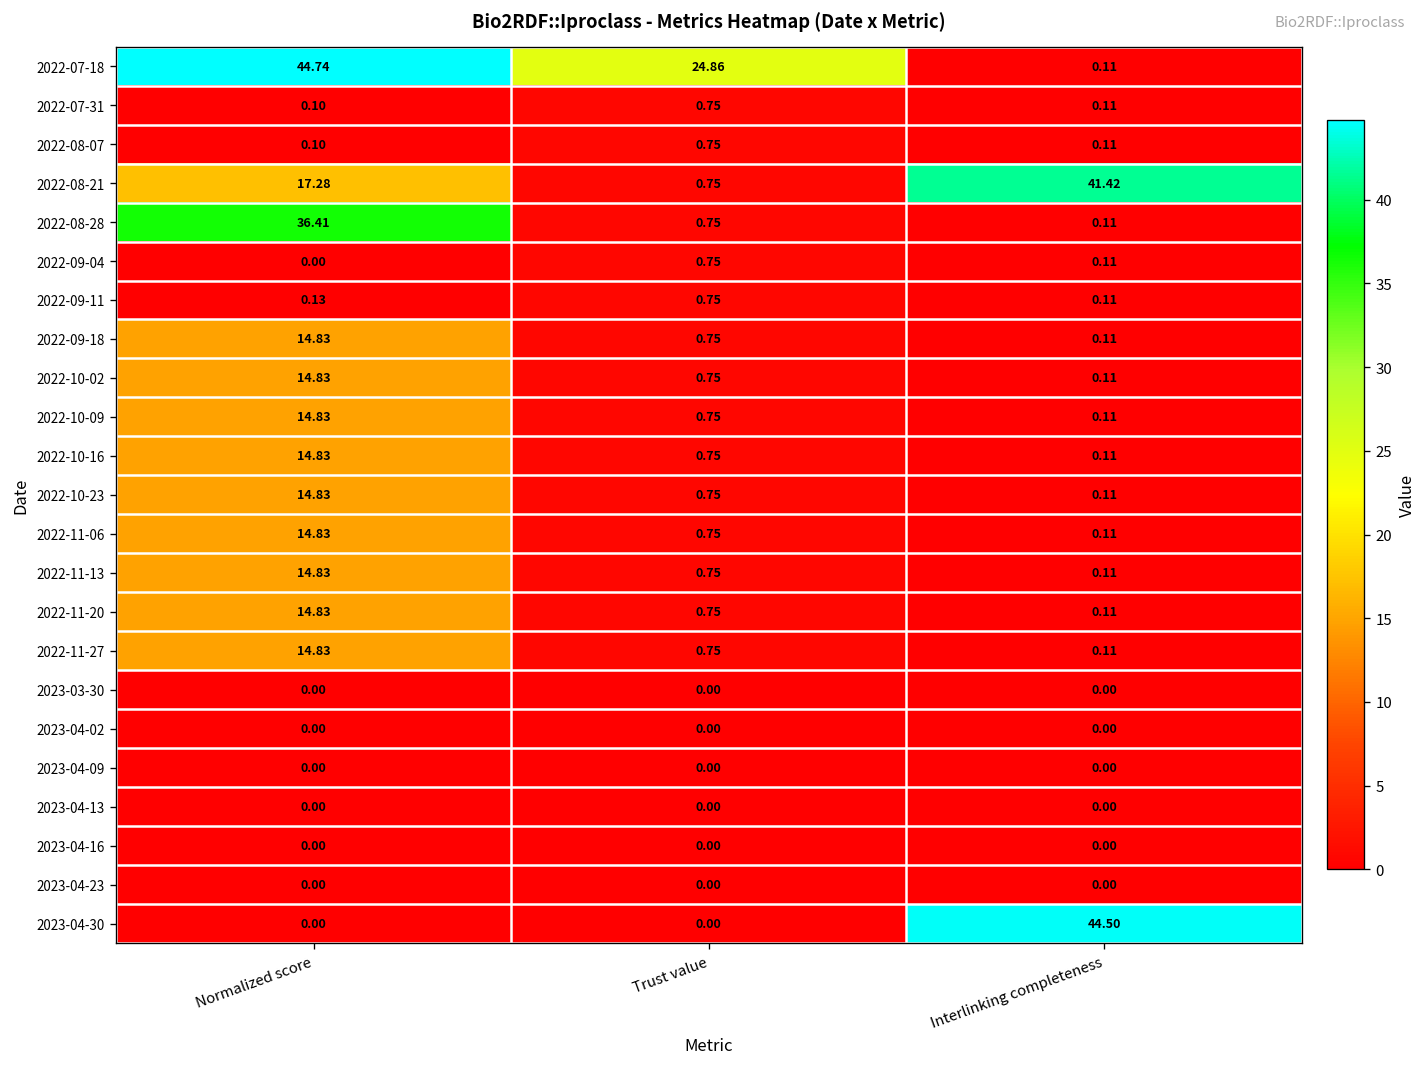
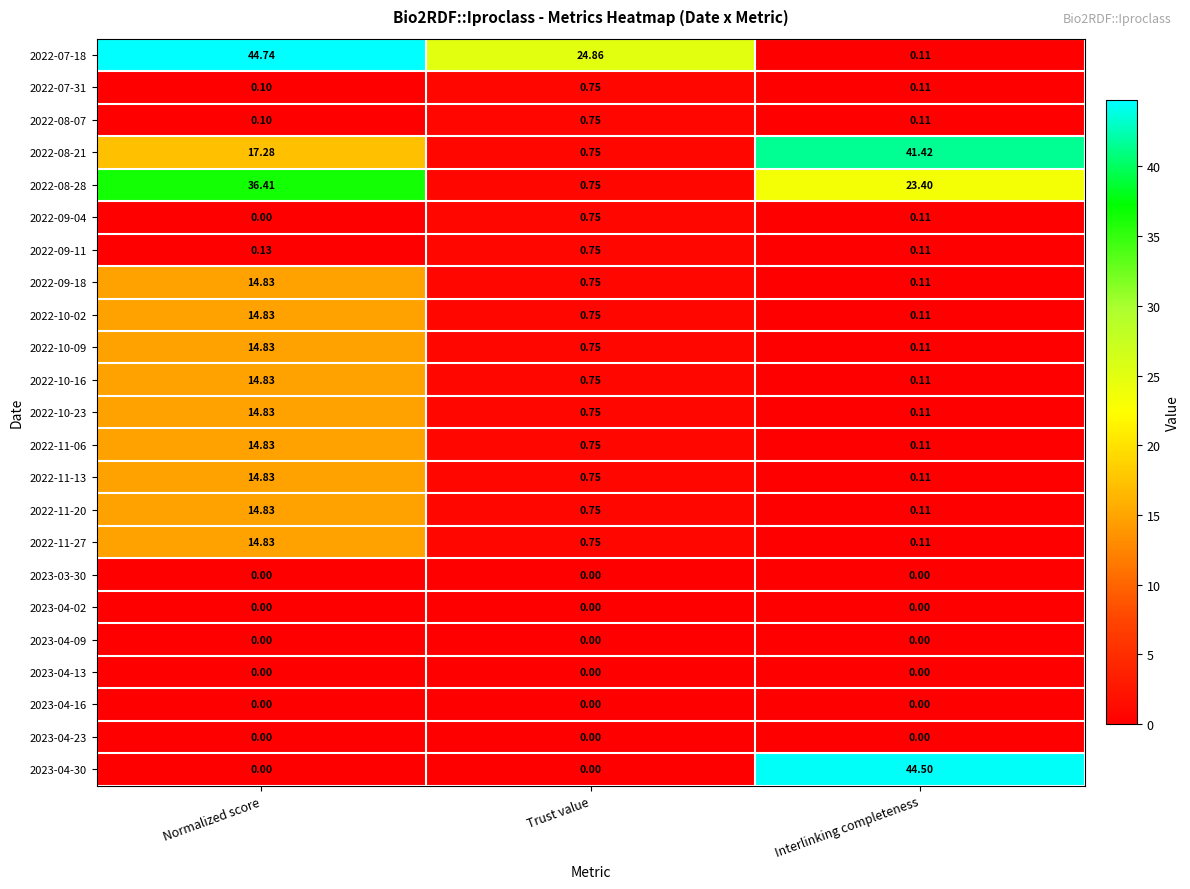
  {
    "2022-07-18": {
      "Normalized score": 44.74,
      "Trust value": 24.86,
      "Interlinking completeness": 0.11
    },
    "2022-07-31": {
      "Normalized score": 0.10,
      "Trust value": 0.75,
      "Interlinking completeness": 0.11
    },
    "2022-08-07": {
      "Normalized score": 0.10,
      "Trust value": 0.75,
      "Interlinking completeness": 0.11
    },
    "2022-08-21": {
      "Normalized score": 17.28,
      "Trust value": 0.75,
      "Interlinking completeness": 41.42
    },
    "2022-08-28": {
      "Normalized score": 36.41,
      "Trust value": 0.75,
-     "Interlinking completeness": 0.11
+     "Interlinking completeness": 23.40
    },
    "2022-09-04": {
      "Normalized score": 0.00,
      "Trust value": 0.75,
      "Interlinking completeness": 0.11
    },
    "2022-09-11": {
      "Normalized score": 0.13,
      "Trust value": 0.75,
      "Interlinking completeness": 0.11
    },
    "2022-09-18": {
      "Normalized score": 14.83,
      "Trust value": 0.75,
      "Interlinking completeness": 0.11
    },
    "2022-10-02": {
      "Normalized score": 14.83,
      "Trust value": 0.75,
      "Interlinking completeness": 0.11
    },
    "2022-10-09": {
      "Normalized score": 14.83,
      "Trust value": 0.75,
      "Interlinking completeness": 0.11
    },
    "2022-10-16": {
      "Normalized score": 14.83,
      "Trust value": 0.75,
      "Interlinking completeness": 0.11
    },
    "2022-10-23": {
      "Normalized score": 14.83,
      "Trust value": 0.75,
      "Interlinking completeness": 0.11
    },
    "2022-11-06": {
      "Normalized score": 14.83,
      "Trust value": 0.75,
      "Interlinking completeness": 0.11
    },
    "2022-11-13": {
      "Normalized score": 14.83,
      "Trust value": 0.75,
      "Interlinking completeness": 0.11
    },
    "2022-11-20": {
      "Normalized score": 14.83,
      "Trust value": 0.75,
      "Interlinking completeness": 0.11
    },
    "2022-11-27": {
      "Normalized score": 14.83,
      "Trust value": 0.75,
      "Interlinking completeness": 0.11
    },
    "2023-03-30": {
      "Normalized score": 0.00,
      "Trust value": 0.00,
      "Interlinking completeness": 0.00
    },
    "2023-04-02": {
      "Normalized score": 0.00,
      "Trust value": 0.00,
      "Interlinking completeness": 0.00
    },
    "2023-04-09": {
      "Normalized score": 0.00,
      "Trust value": 0.00,
      "Interlinking completeness": 0.00
    },
    "2023-04-13": {
      "Normalized score": 0.00,
      "Trust value": 0.00,
      "Interlinking completeness": 0.00
    },
    "2023-04-16": {
      "Normalized score": 0.00,
      "Trust value": 0.00,
      "Interlinking completeness": 0.00
    },
    "2023-04-23": {
      "Normalized score": 0.00,
      "Trust value": 0.00,
      "Interlinking completeness": 0.00
    },
    "2023-04-30": {
      "Normalized score": 0.00,
      "Trust value": 0.00,
      "Interlinking completeness": 44.50
    }
  }
